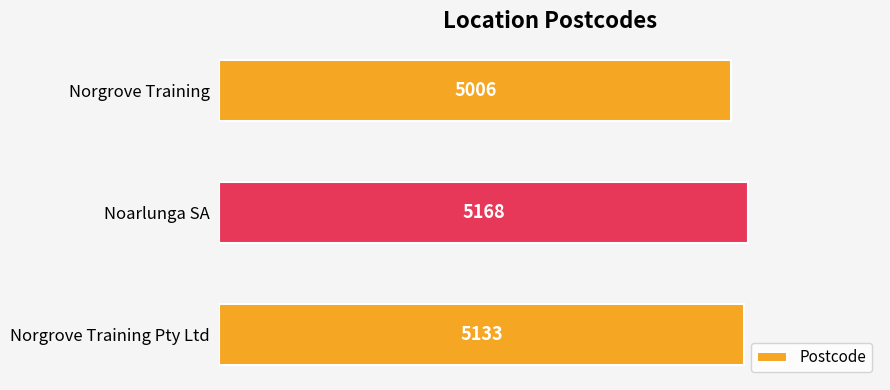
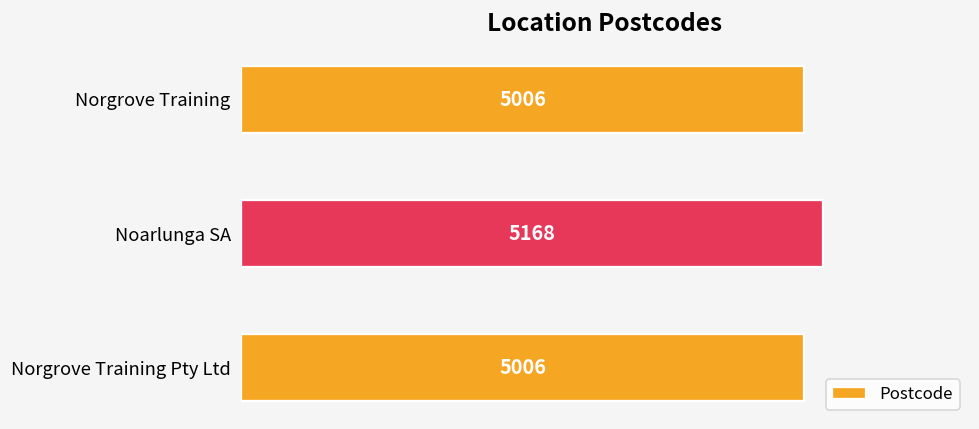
  {
    "Norgrove Training": 5006,
    "Noarlunga SA": 5168,
-   "Norgrove Training Pty Ltd": 5133
+   "Norgrove Training Pty Ltd": 5006
  }
